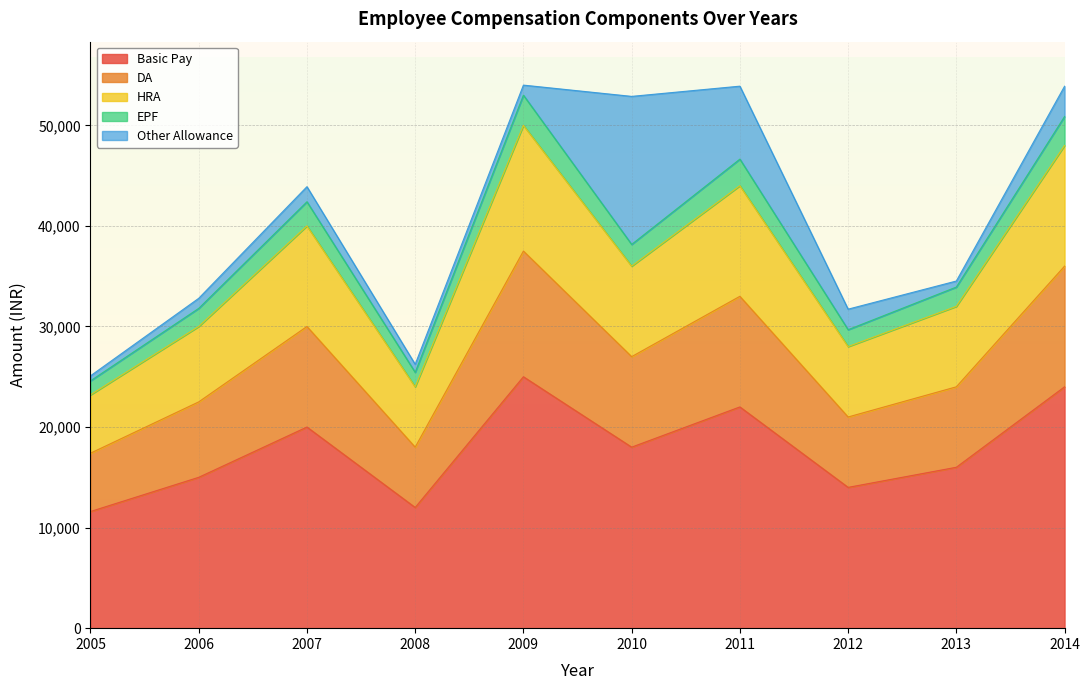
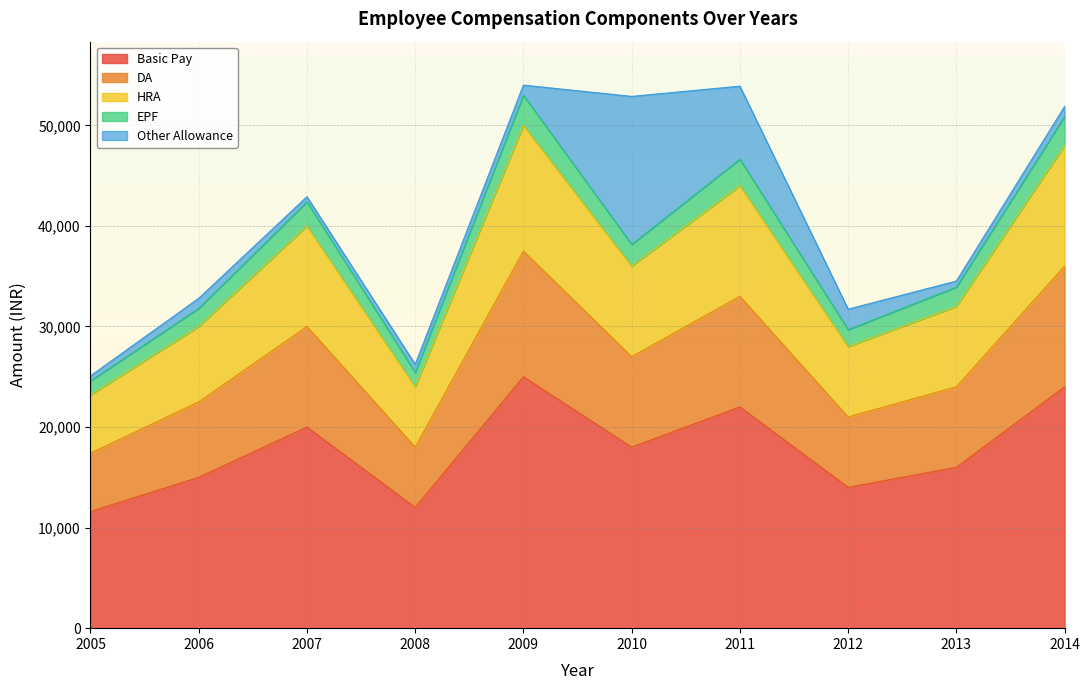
  {
    "HRA": {
      "2005": "5,800",
      "2006": "7,500",
      "2007": "10,000",
      "2008": "6,000",
      "2009": "12,500",
      "2010": "9,000",
      "2011": "11,000",
      "2012": "7,000",
      "2013": "8,000",
      "2014": "12,000"
    },
    "EPF": {
      "2005": "1,400",
      "2006": "1,800",
      "2007": "2,400",
      "2008": "1,400",
      "2009": "3,000",
      "2010": "2,200",
      "2011": "2,600",
      "2012": "1,700",
      "2013": "1,900",
      "2014": "2,900"
    },
    "Other Allowance": {
      "2005": "500",
      "2006": "1,000",
-     "2007": "1,500",
+     "2007": "500",
      "2008": "800",
      "2009": "1,000",
      "2010": "14,700",
      "2011": "7,300",
      "2012": "2,000",
      "2013": "600",
-     "2014": "3,000"
+     "2014": "1,000"
    }
  }
